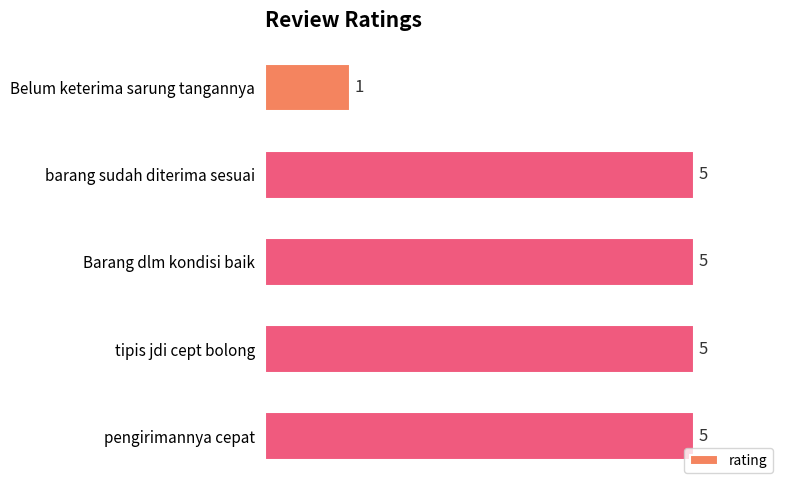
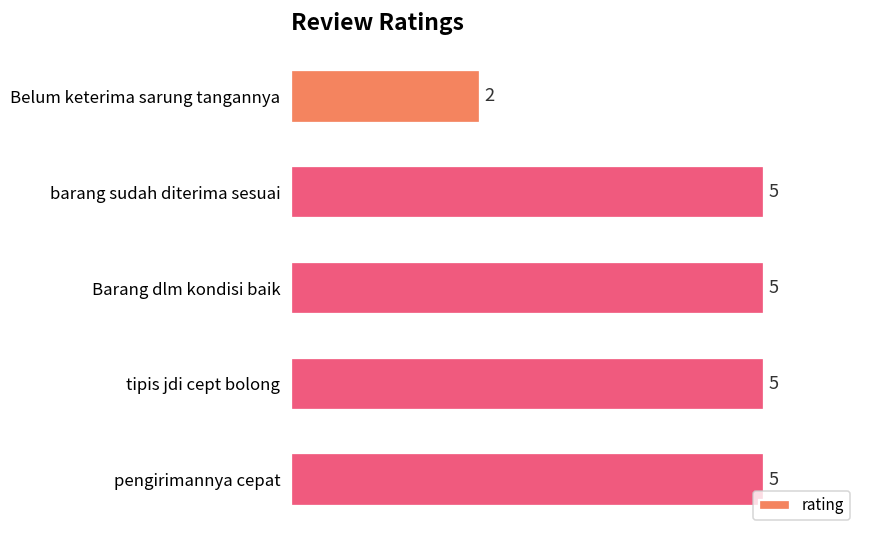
  {
-   "Belum keterima sarung tangannya": 1,
+   "Belum keterima sarung tangannya": 2,
    "barang sudah diterima sesuai": 5,
    "Barang dlm kondisi baik": 5,
    "tipis jdi cept bolong": 5,
    "pengirimannya cepat": 5
  }
